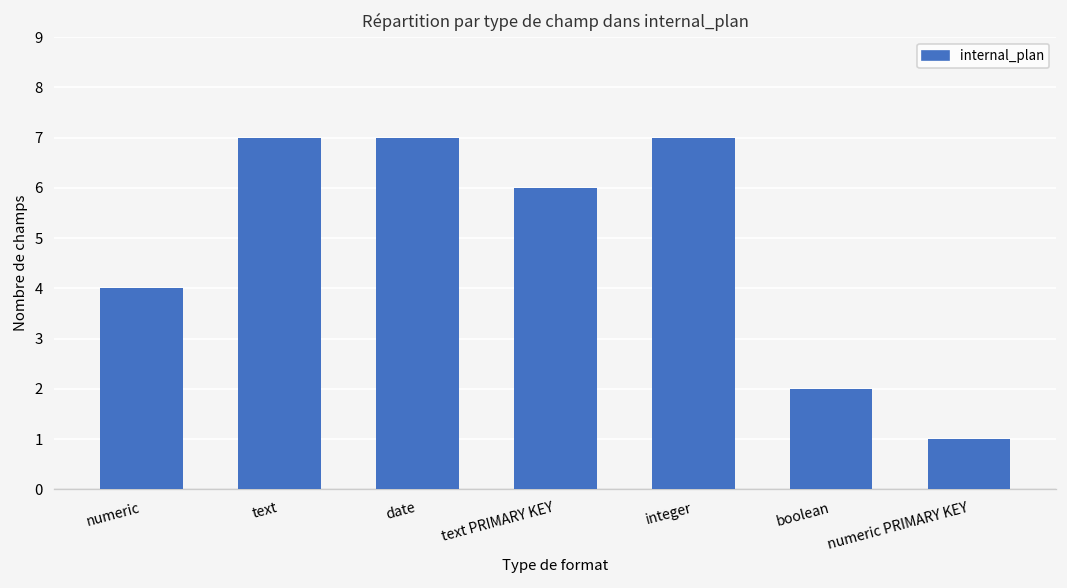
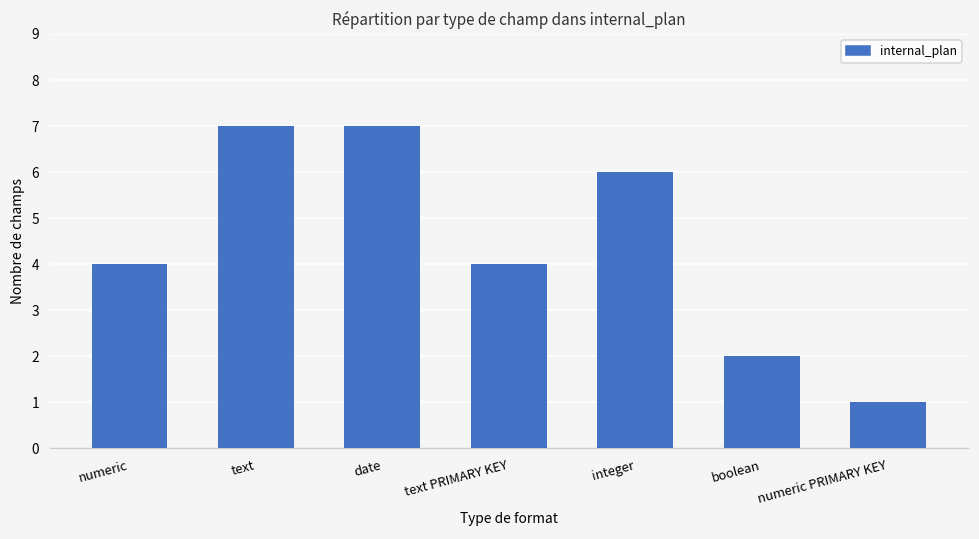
  {
    "numeric": 4,
    "text": 7,
    "date": 7,
-   "text PRIMARY KEY": 6,
-   "integer": 7,
+   "text PRIMARY KEY": 4,
+   "integer": 6,
    "boolean": 2,
    "numeric PRIMARY KEY": 1
  }
